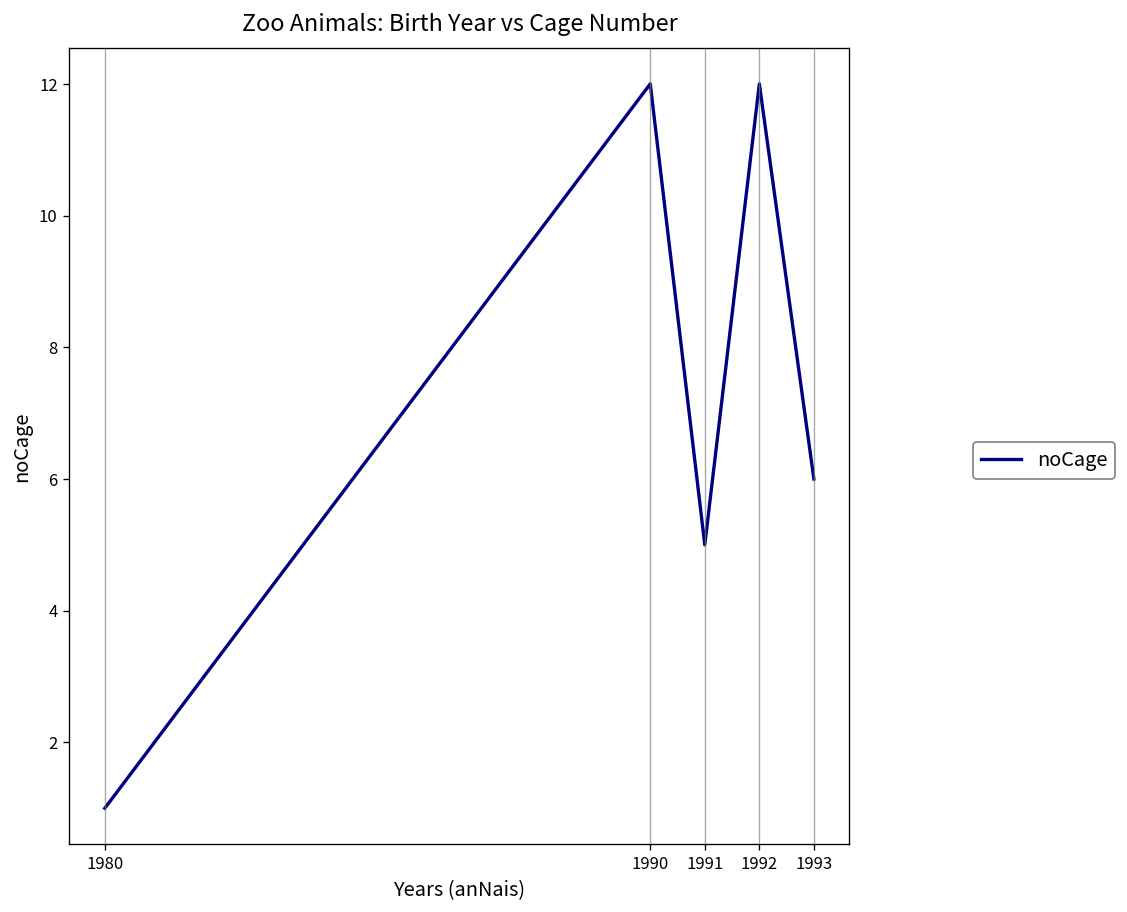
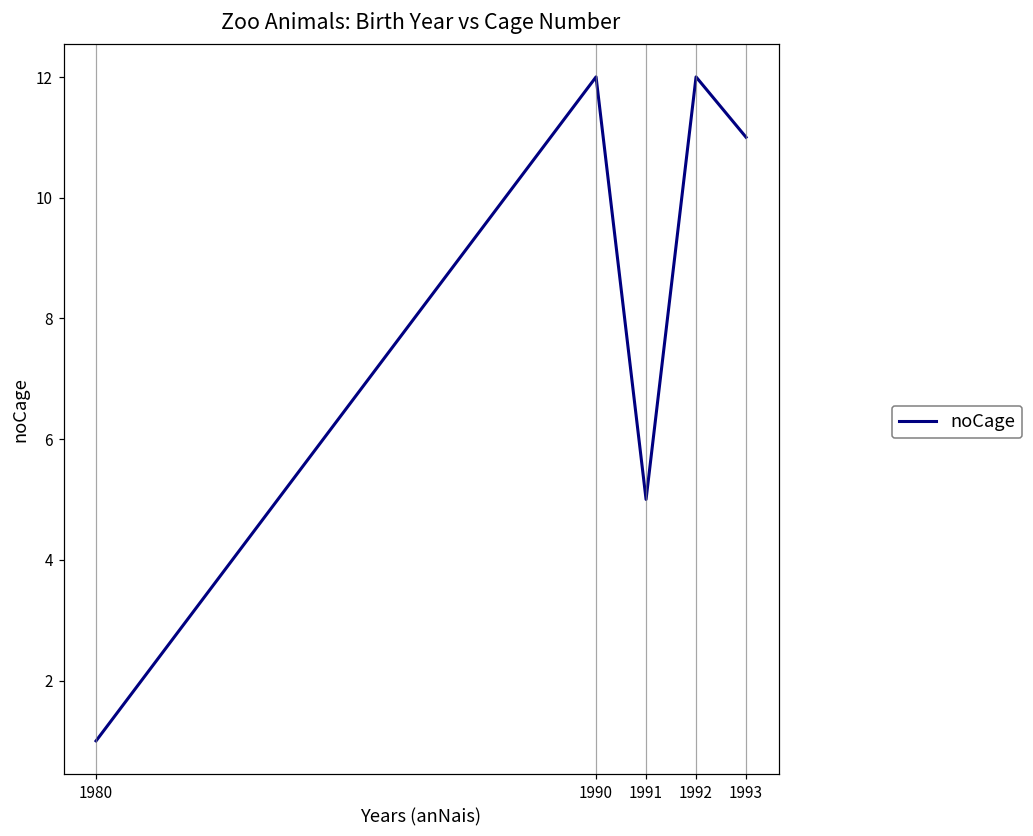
  {
    "1980": 1,
    "1990": 12,
    "1991": 5,
    "1992": 12,
-   "1993": 6
+   "1993": 11
  }
